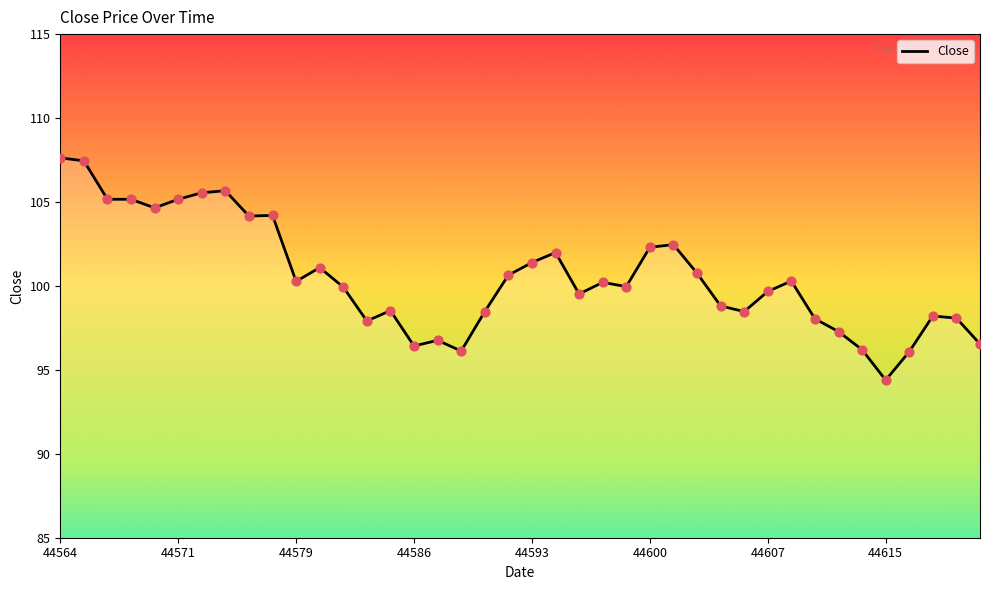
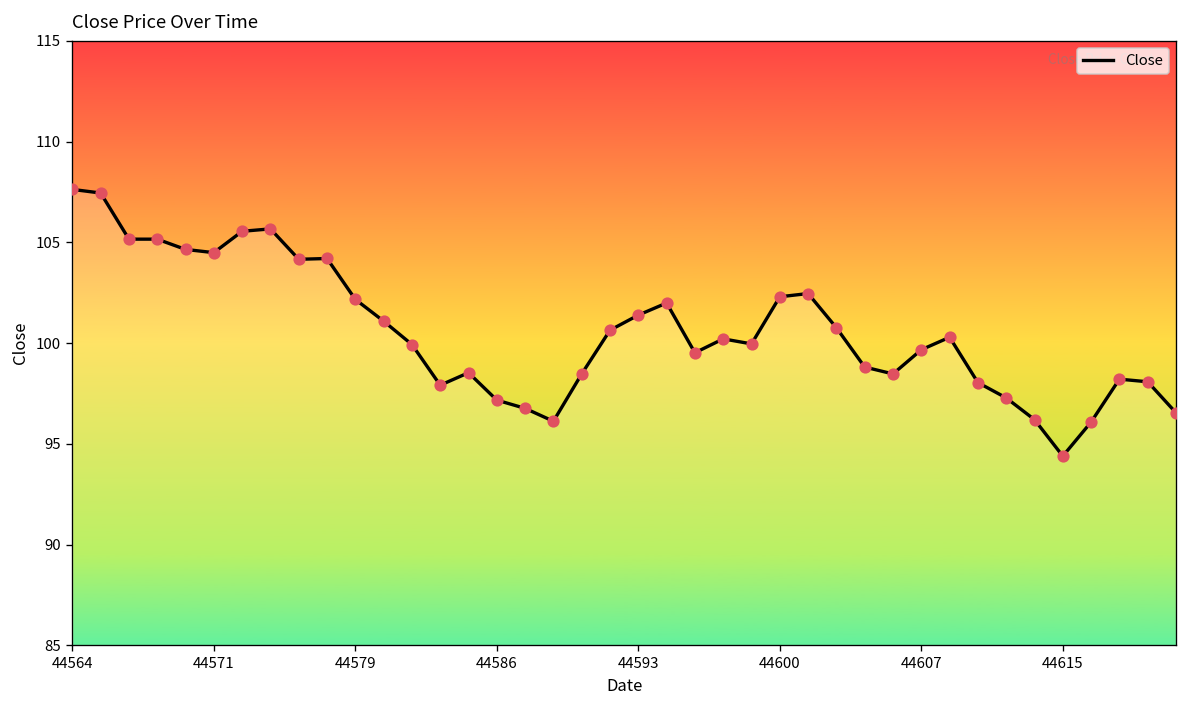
  {
    "44564": 107.6,
-   "44571": 105.2,
-   "44579": 100.3,
-   "44586": 96.4,
+   "44571": 104.5,
+   "44579": 102.2,
+   "44586": 97.2,
    "44593": 101.4,
    "44600": 102.3,
    "44607": 99.7,
    "44615": 94.4
  }
